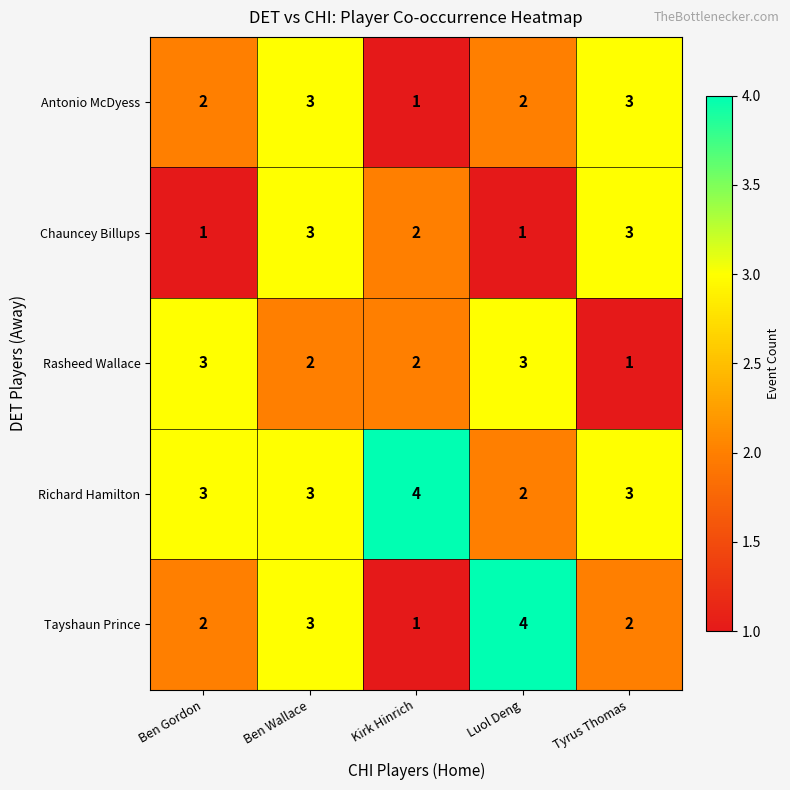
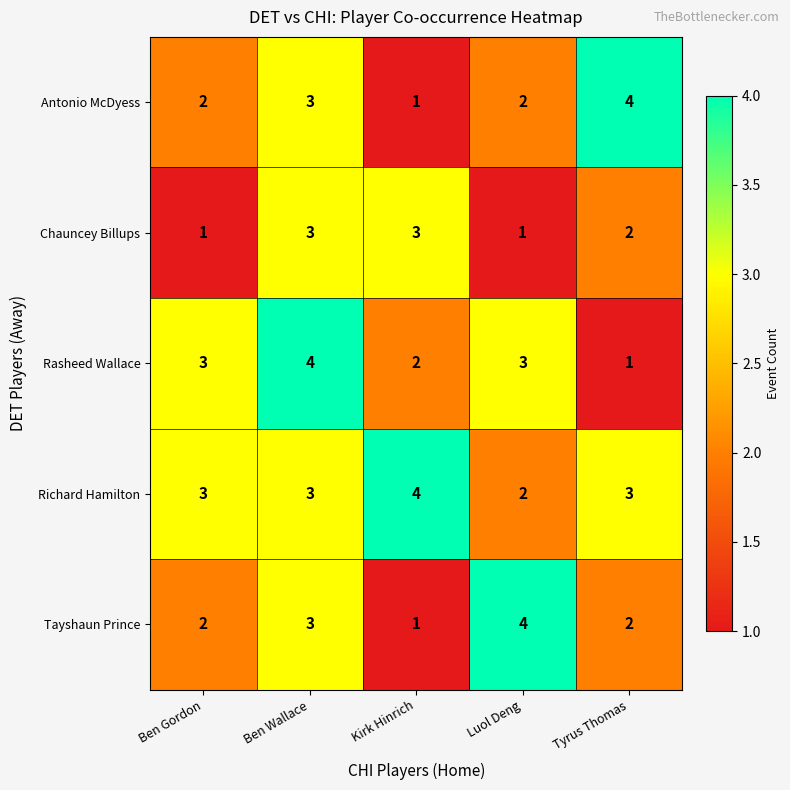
  {
    "Antonio McDyess": {
-     "Tyrus Thomas": 3
+     "Tyrus Thomas": 4
    },
    "Chauncey Billups": {
-     "Kirk Hinrich": 2,
-     "Tyrus Thomas": 3
+     "Kirk Hinrich": 3,
+     "Tyrus Thomas": 2
    },
    "Rasheed Wallace": {
-     "Ben Wallace": 2
+     "Ben Wallace": 4
    }
  }
